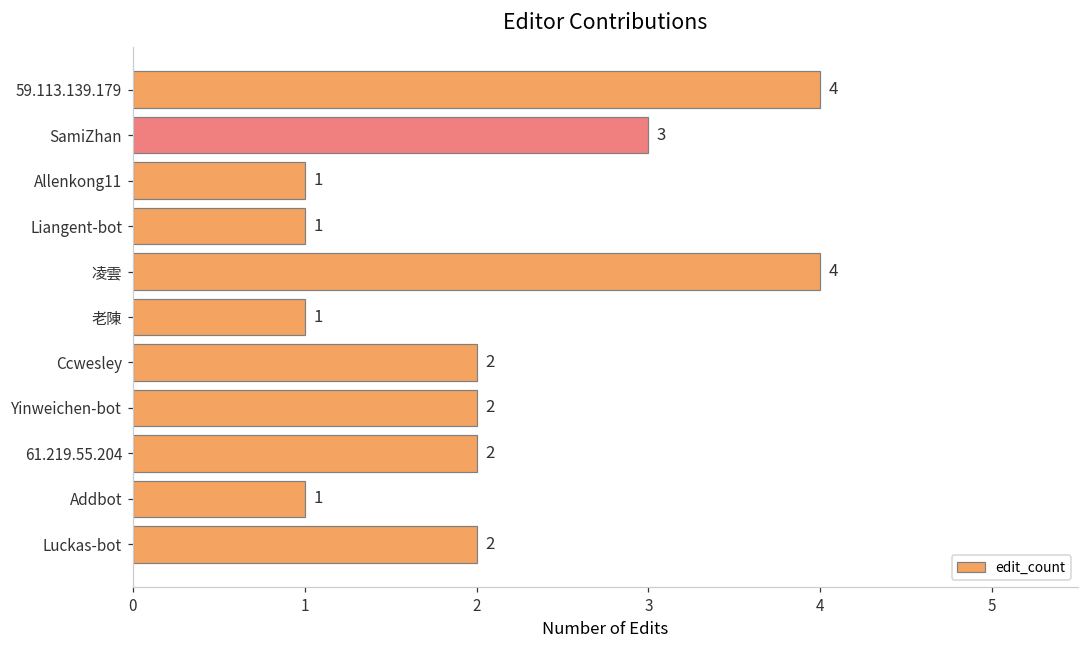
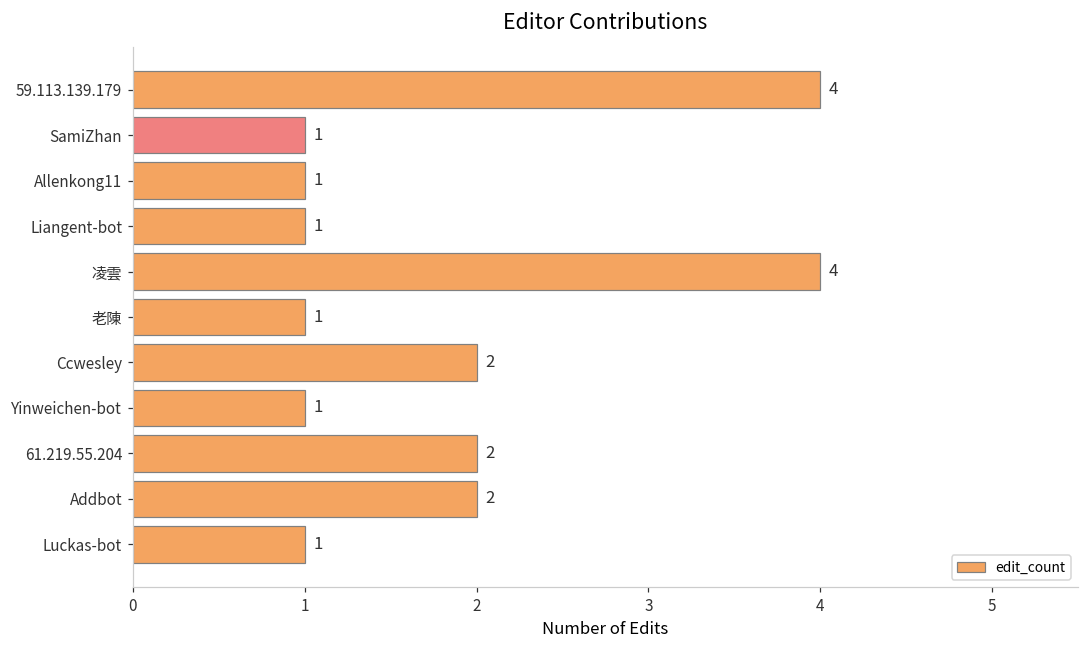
  {
    "59.113.139.179": 4,
-   "SamiZhan": 3,
+   "SamiZhan": 1,
    "Allenkong11": 1,
    "Liangent-bot": 1,
    "凌雲": 4,
    "老陳": 1,
    "Ccwesley": 2,
-   "Yinweichen-bot": 2,
+   "Yinweichen-bot": 1,
    "61.219.55.204": 2,
-   "Addbot": 1,
-   "Luckas-bot": 2
+   "Addbot": 2,
+   "Luckas-bot": 1
  }
